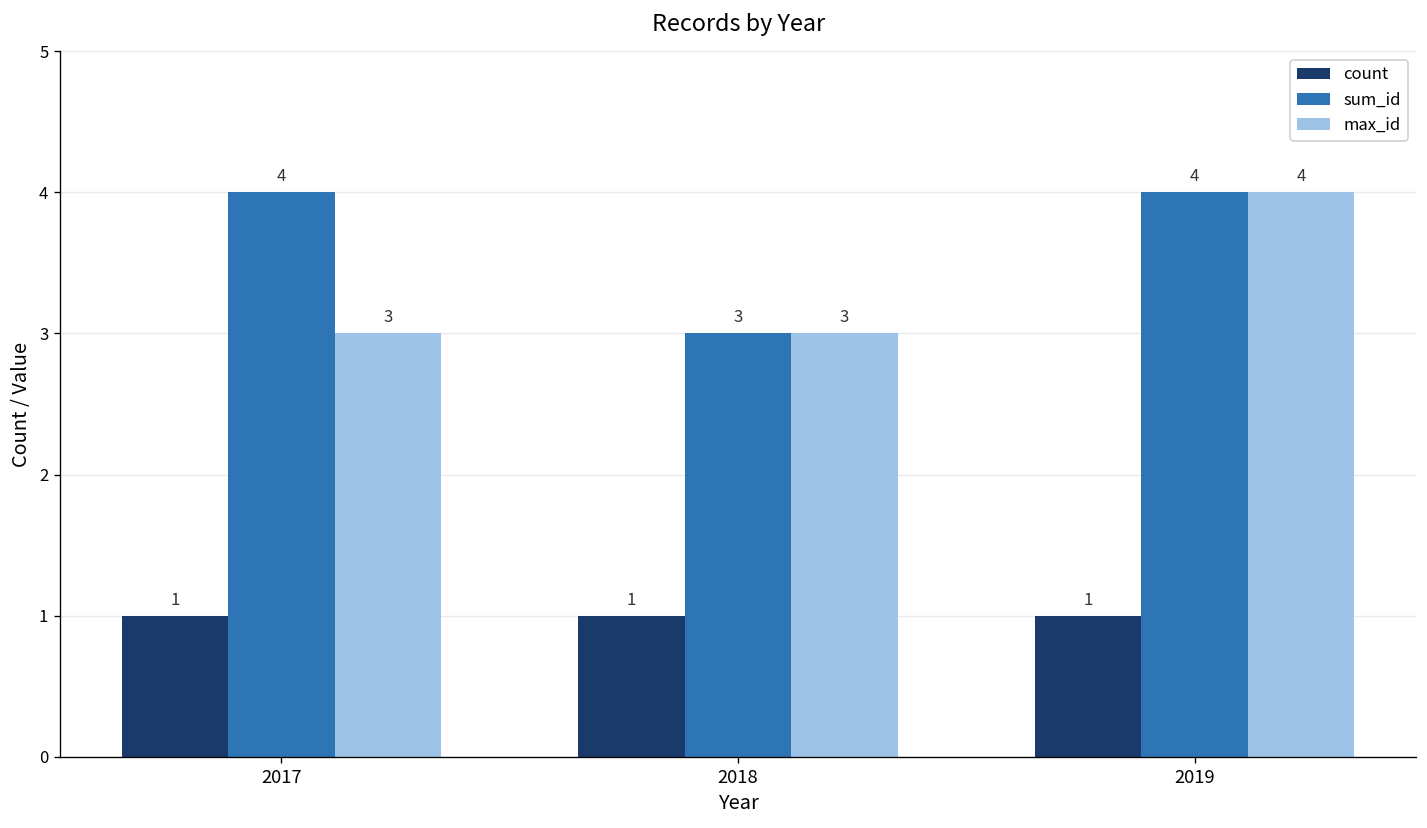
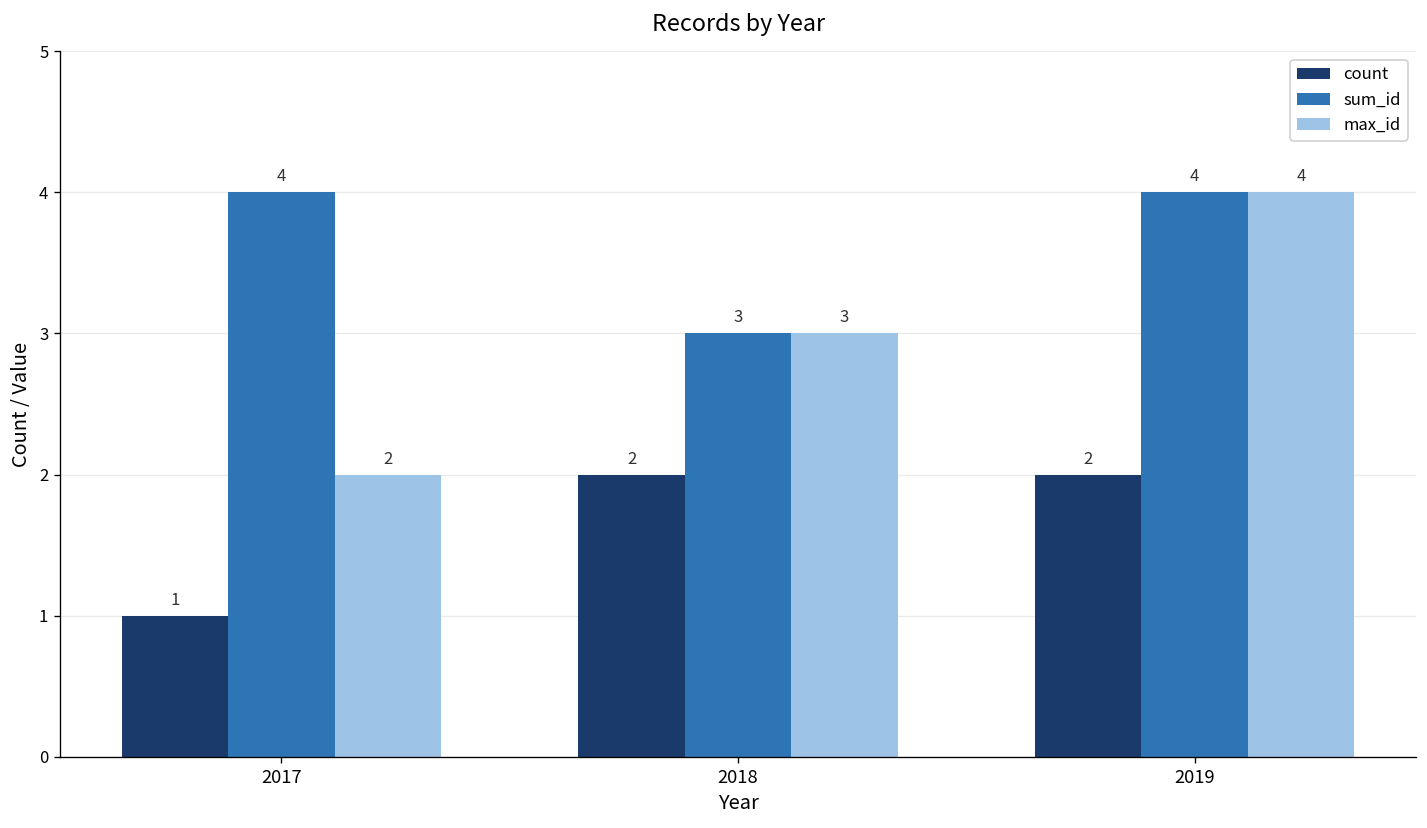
  {
    "count": {
      "2017": 1,
-     "2018": 1,
-     "2019": 1
+     "2018": 2,
+     "2019": 2
    },
    "sum_id": {
      "2017": 4,
      "2018": 3,
      "2019": 4
    },
    "max_id": {
-     "2017": 3,
+     "2017": 2,
      "2018": 3,
      "2019": 4
    }
  }
